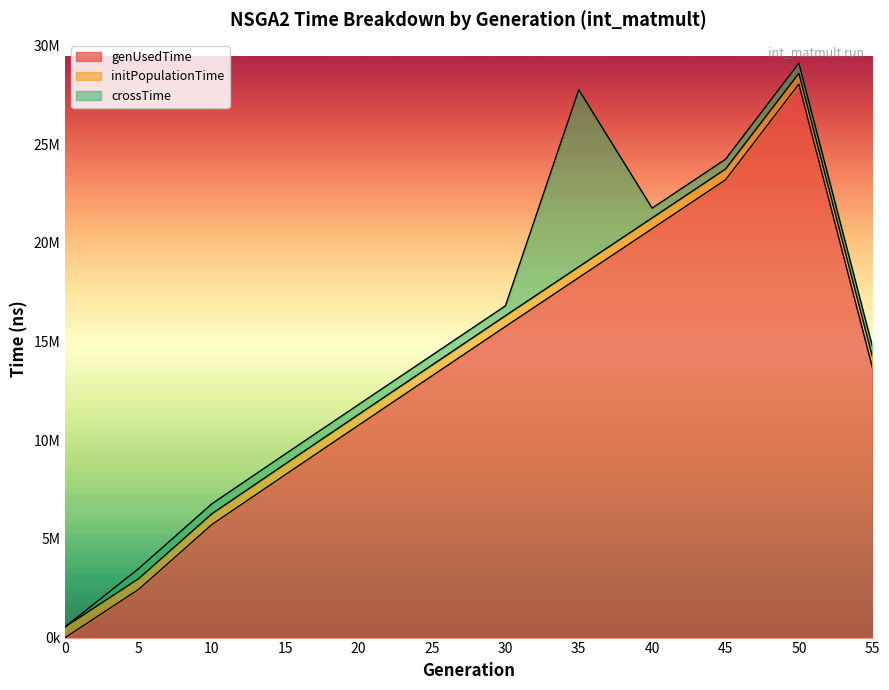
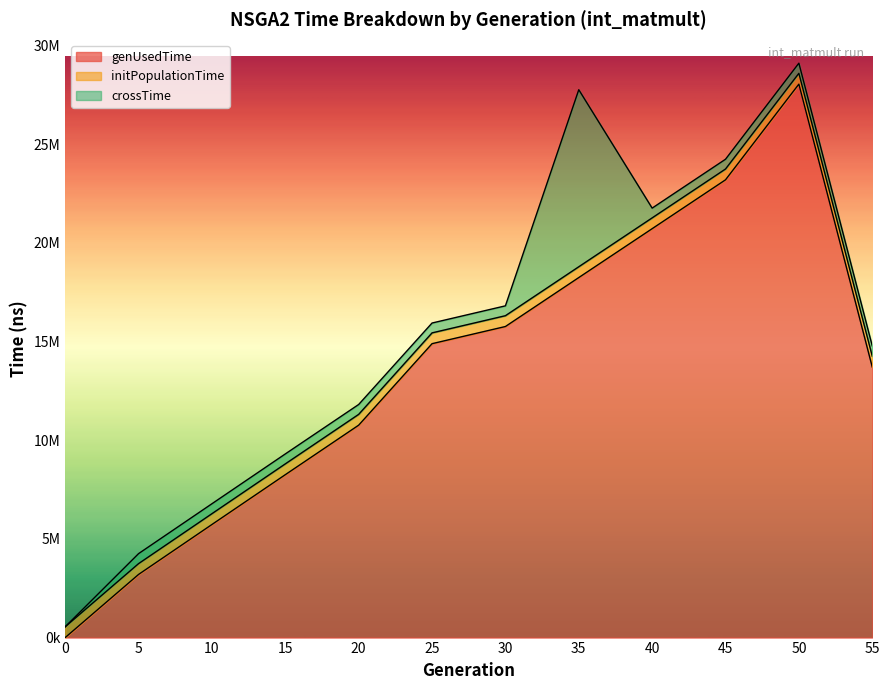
  {
    "genUsedTime": {
      "0": 0,
-     "5": 2400000,
+     "5": 3200000,
      "10": 5700000,
      "15": 8300000,
      "20": 10800000,
-     "25": 13300000,
+     "25": 14900000,
      "30": 15800000,
      "35": 18200000,
      "40": 20700000,
      "45": 23200000,
      "50": 28000000,
      "55": 13700000
    },
    "initPopulationTime": {
      "5": 500000,
      "10": 500000,
      "15": 500000,
      "20": 500000,
      "25": 500000,
      "30": 500000,
      "35": 500000,
      "40": 500000,
      "45": 500000,
      "50": 500000,
      "55": 500000
    },
    "crossTime": {
      "5": 500000,
      "10": 500000,
      "15": 500000,
      "20": 500000,
      "25": 500000,
      "30": 500000,
      "35": 9000000,
      "40": 500000,
      "45": 500000,
      "50": 500000,
      "55": 500000
    }
  }
